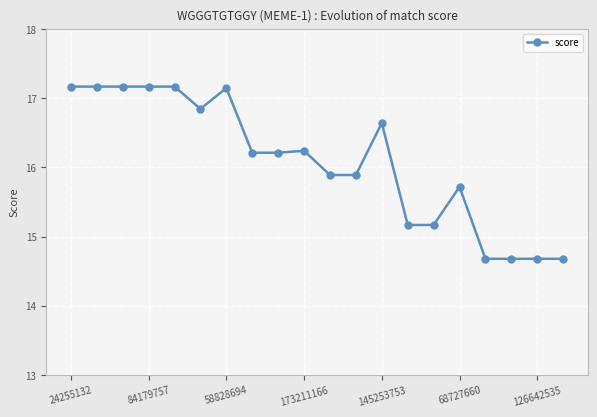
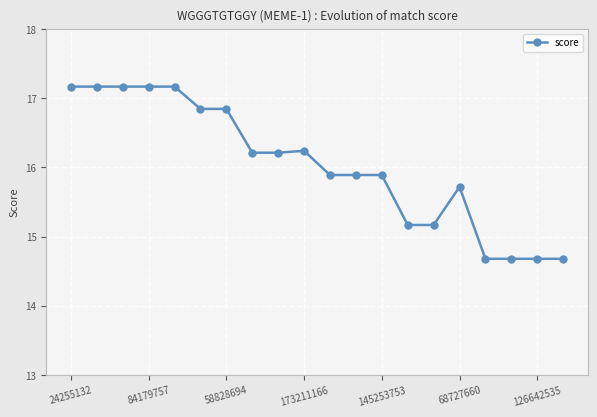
  {
    "24255132": 17.2,
    "84179757": 17.2,
-   "58828694": 17.1,
+   "58828694": 16.8,
    "173211166": 16.2,
-   "145253753": 16.6,
+   "145253753": 15.9,
    "68727660": 15.7,
    "126642535": 14.7
  }
